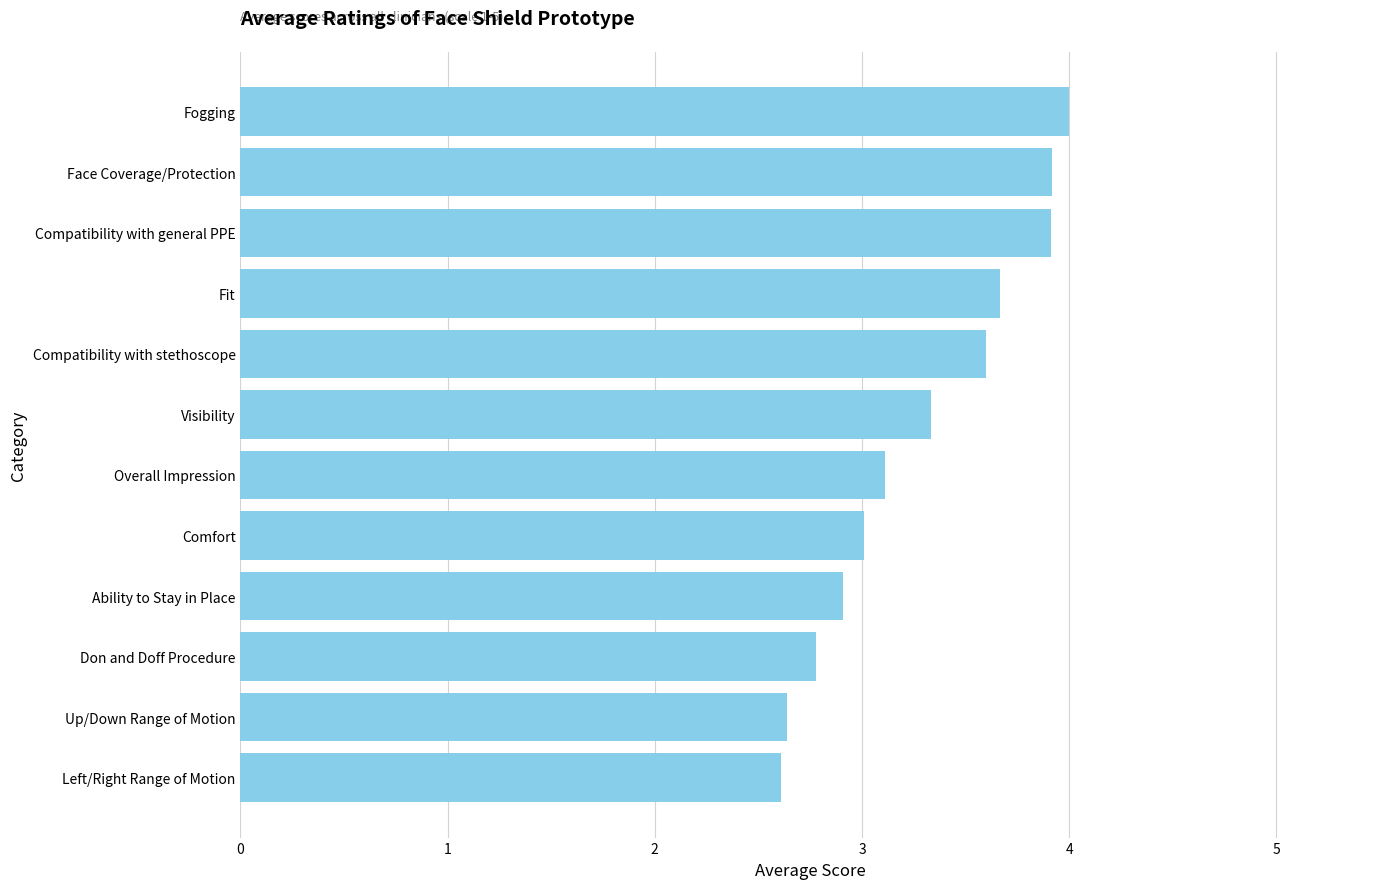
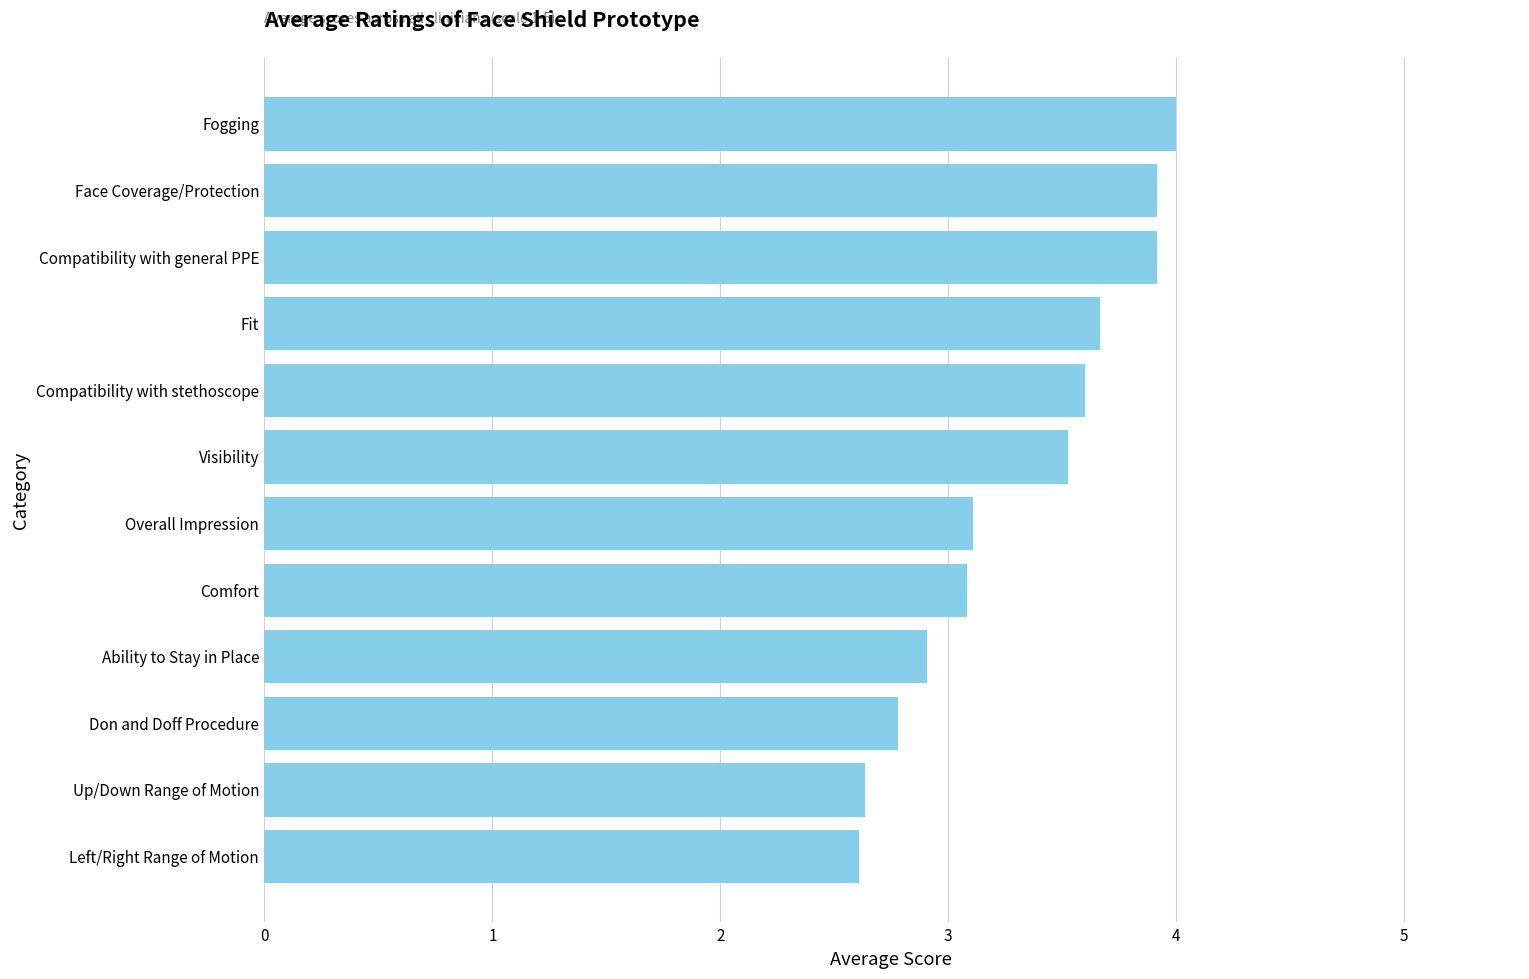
  {
    "Fogging": 4.00,
    "Face Coverage/Protection": 3.92,
    "Compatibility with general PPE": 3.91,
    "Fit": 3.67,
    "Compatibility with stethoscope": 3.60,
-   "Visibility": 3.33,
+   "Visibility": 3.53,
    "Overall Impression": 3.11,
-   "Comfort": 3.01,
+   "Comfort": 3.08,
    "Ability to Stay in Place": 2.91,
    "Don and Doff Procedure": 2.78,
    "Up/Down Range of Motion": 2.64,
    "Left/Right Range of Motion": 2.61
  }
